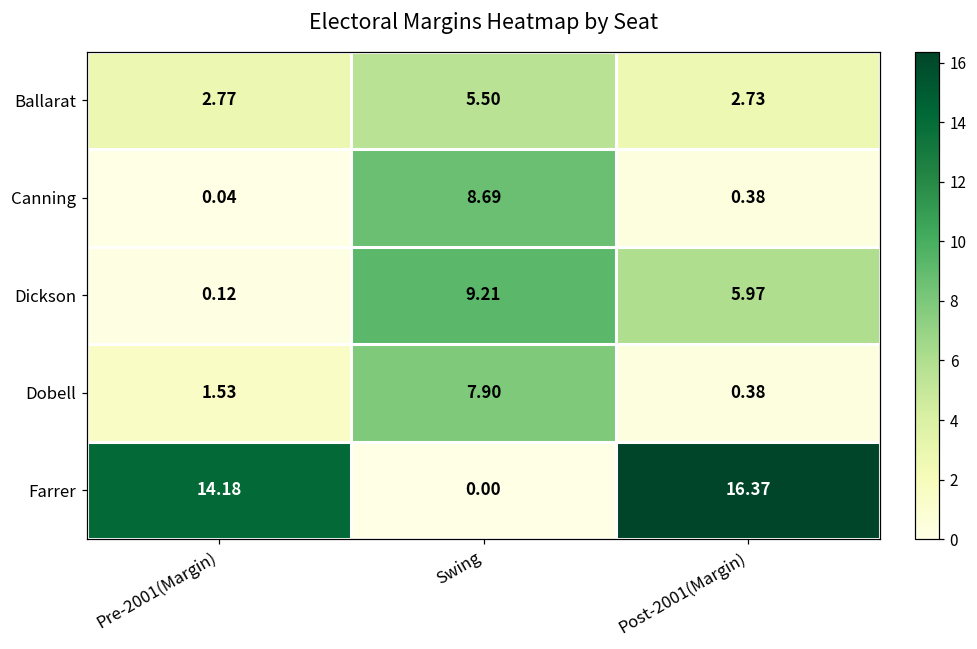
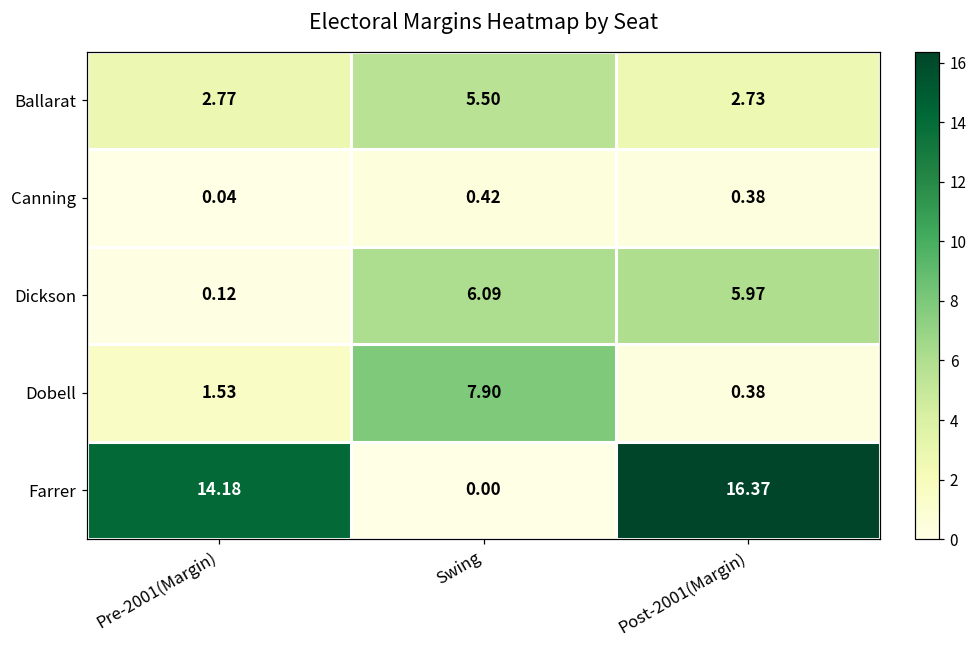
  {
    "Ballarat": {
      "Pre-2001(Margin)": 2.77,
      "Swing": 5.50,
      "Post-2001(Margin)": 2.73
    },
    "Canning": {
      "Pre-2001(Margin)": 0.04,
-     "Swing": 8.69,
+     "Swing": 0.42,
      "Post-2001(Margin)": 0.38
    },
    "Dickson": {
      "Pre-2001(Margin)": 0.12,
-     "Swing": 9.21,
+     "Swing": 6.09,
      "Post-2001(Margin)": 5.97
    },
    "Dobell": {
      "Pre-2001(Margin)": 1.53,
      "Swing": 7.90,
      "Post-2001(Margin)": 0.38
    },
    "Farrer": {
      "Pre-2001(Margin)": 14.18,
      "Swing": 0.00,
      "Post-2001(Margin)": 16.37
    }
  }
